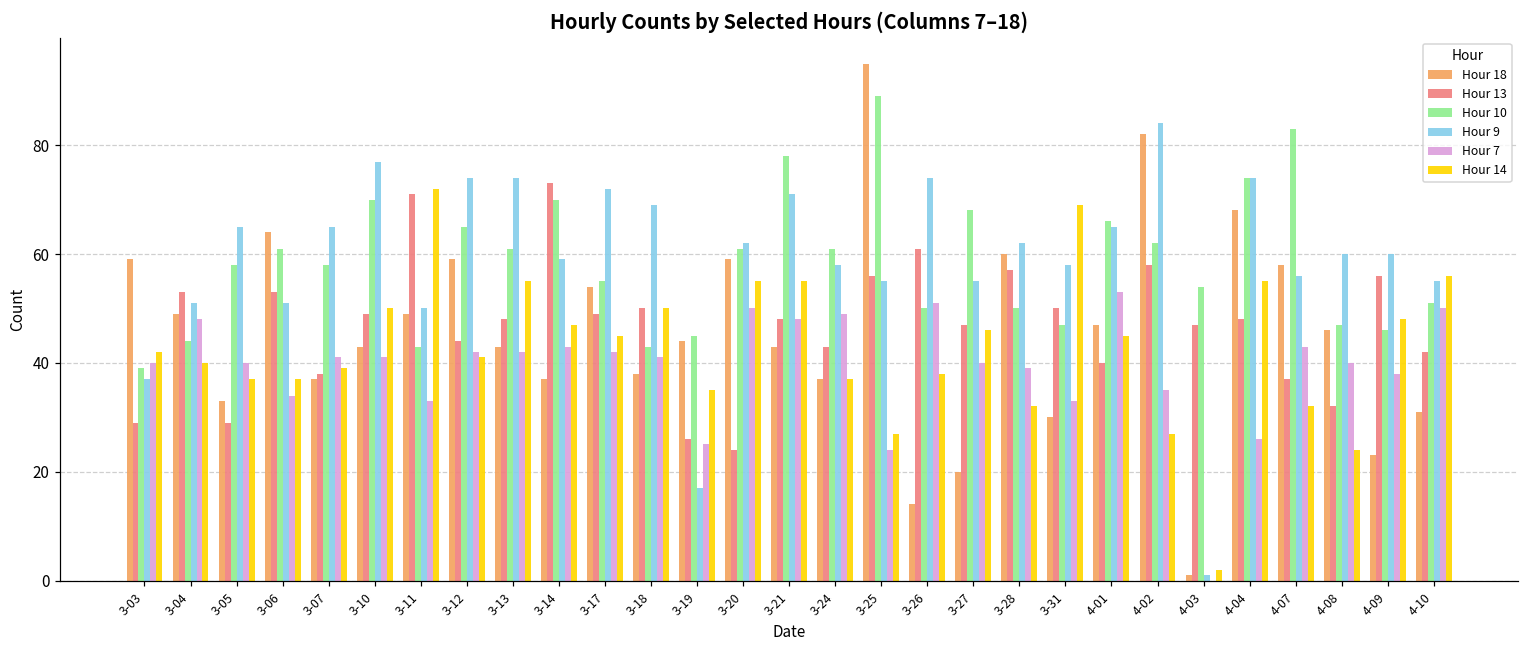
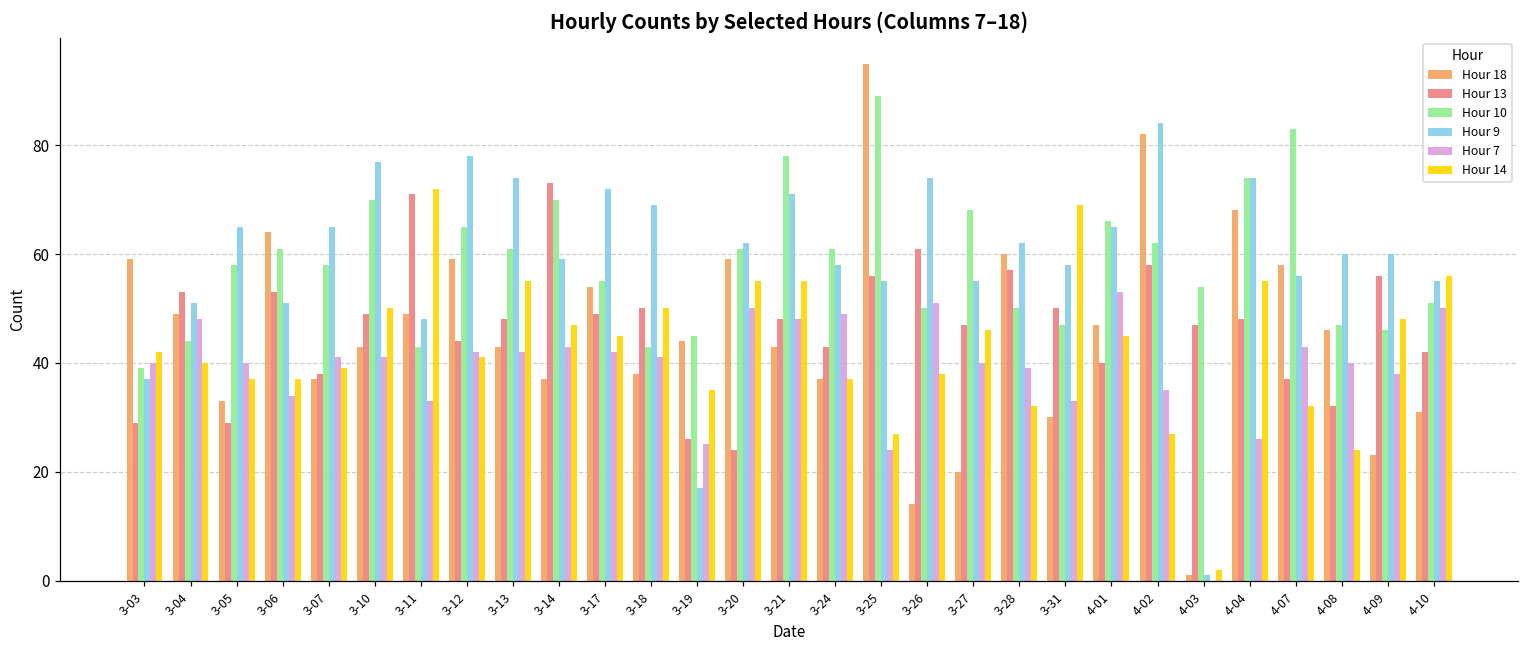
  {
    "Hour 10": {
      "3-03": 39,
      "3-04": 44,
      "3-05": 58,
      "3-06": 61,
      "3-07": 58,
      "3-10": 70,
      "3-11": 43,
      "3-12": 65,
      "3-13": 61,
      "3-14": 70,
      "3-17": 55,
      "3-18": 43,
      "3-19": 45,
      "3-20": 61,
      "3-21": 78,
      "3-24": 61,
      "3-25": 89,
      "3-26": 50,
      "3-27": 68,
      "3-28": 50,
      "3-31": 47,
      "4-01": 66,
      "4-02": 62,
      "4-03": 54,
      "4-04": 74,
      "4-07": 83,
      "4-08": 47,
      "4-09": 46,
      "4-10": 51
    },
    "Hour 9": {
      "3-03": 37,
      "3-04": 51,
      "3-05": 65,
      "3-06": 51,
      "3-07": 65,
      "3-10": 77,
-     "3-11": 50,
-     "3-12": 74,
+     "3-11": 48,
+     "3-12": 78,
      "3-13": 74,
      "3-14": 59,
      "3-17": 72,
      "3-18": 69,
      "3-19": 17,
      "3-20": 62,
      "3-21": 71,
      "3-24": 58,
      "3-25": 55,
      "3-26": 74,
      "3-27": 55,
      "3-28": 62,
      "3-31": 58,
      "4-01": 65,
      "4-02": 84,
      "4-03": 1,
      "4-04": 74,
      "4-07": 56,
      "4-08": 60,
      "4-09": 60,
      "4-10": 55
    },
    "Hour 7": {
      "3-03": 40,
      "3-04": 48,
      "3-05": 40,
      "3-06": 34,
      "3-07": 41,
      "3-10": 41,
      "3-11": 33,
      "3-12": 42,
      "3-13": 42,
      "3-14": 43,
      "3-17": 42,
      "3-18": 41,
      "3-19": 25,
      "3-20": 50,
      "3-21": 48,
      "3-24": 49,
      "3-25": 24,
      "3-26": 51,
      "3-27": 40,
      "3-28": 39,
      "3-31": 33,
      "4-01": 53,
      "4-02": 35,
      "4-03": 0,
      "4-04": 26,
      "4-07": 43,
      "4-08": 40,
      "4-09": 38,
      "4-10": 50
    },
    "Hour 14": {
      "3-03": 42,
      "3-04": 40,
      "3-05": 37,
      "3-06": 37,
      "3-07": 39,
      "3-10": 50,
      "3-11": 72,
      "3-12": 41,
      "3-13": 55,
      "3-14": 47,
      "3-17": 45,
      "3-18": 50,
      "3-19": 35,
      "3-20": 55,
      "3-21": 55,
      "3-24": 37,
      "3-25": 27,
      "3-26": 38,
      "3-27": 46,
      "3-28": 32,
      "3-31": 69,
      "4-01": 45,
      "4-02": 27,
      "4-03": 2,
      "4-04": 55,
      "4-07": 32,
      "4-08": 24,
      "4-09": 48,
      "4-10": 56
    }
  }
